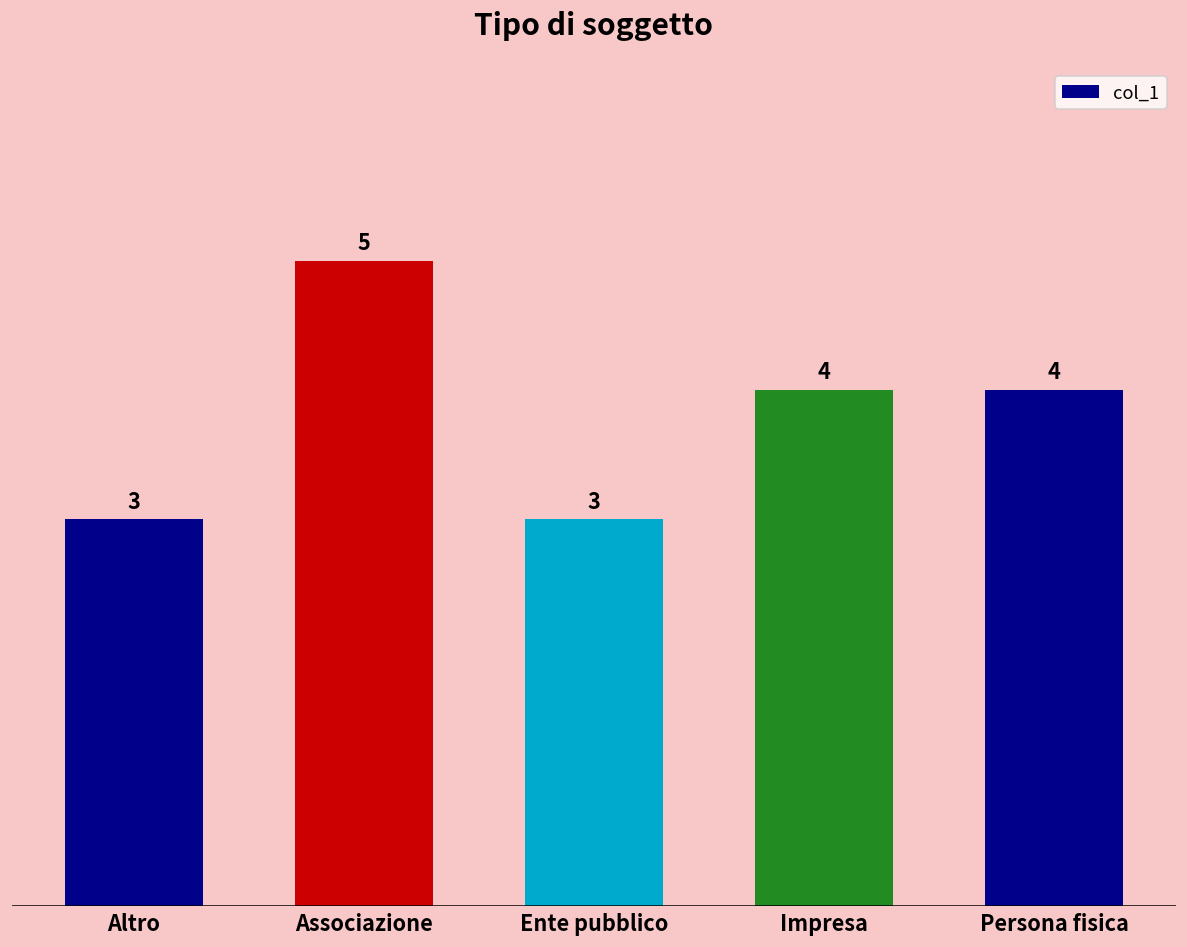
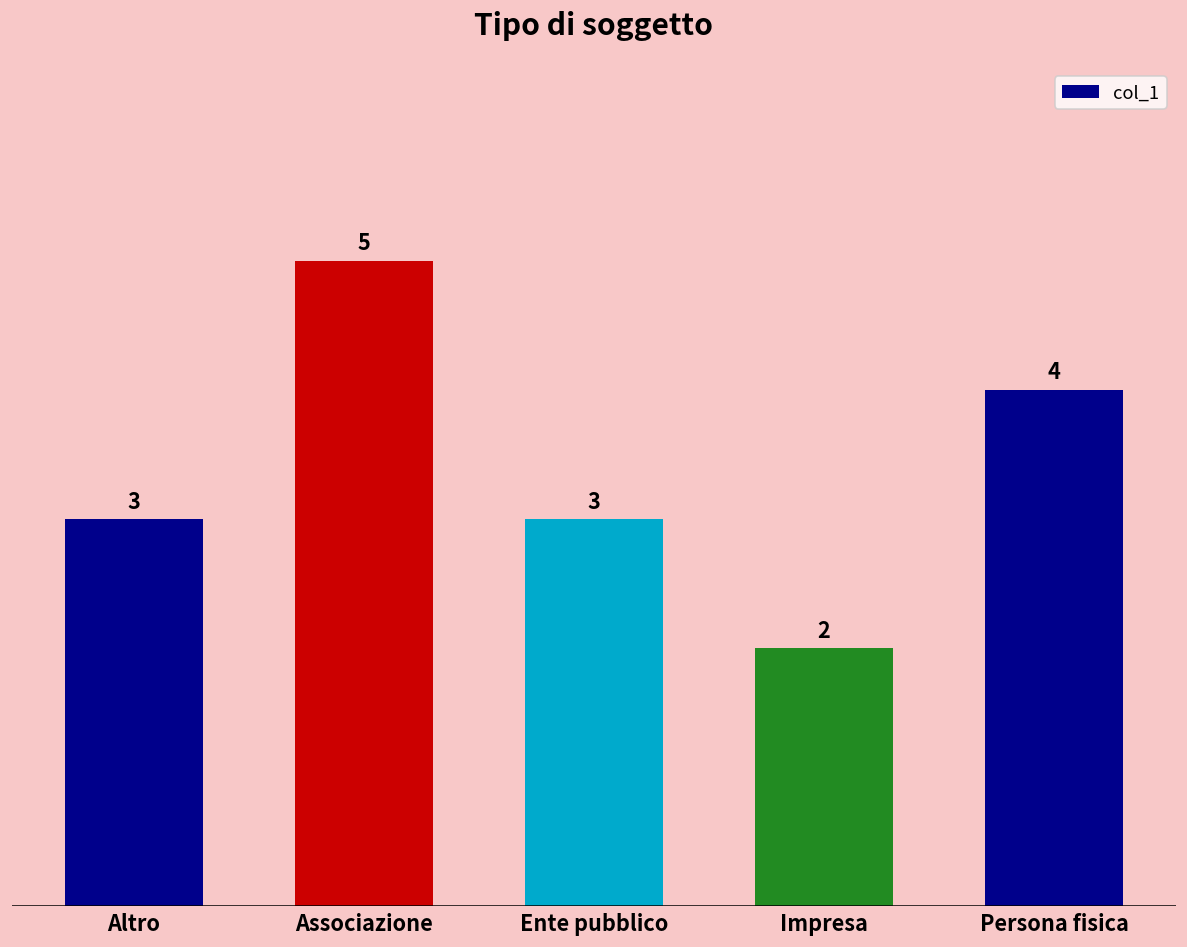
  {
    "Altro": 3,
    "Associazione": 5,
    "Ente pubblico": 3,
-   "Impresa": 4,
+   "Impresa": 2,
    "Persona fisica": 4
  }
